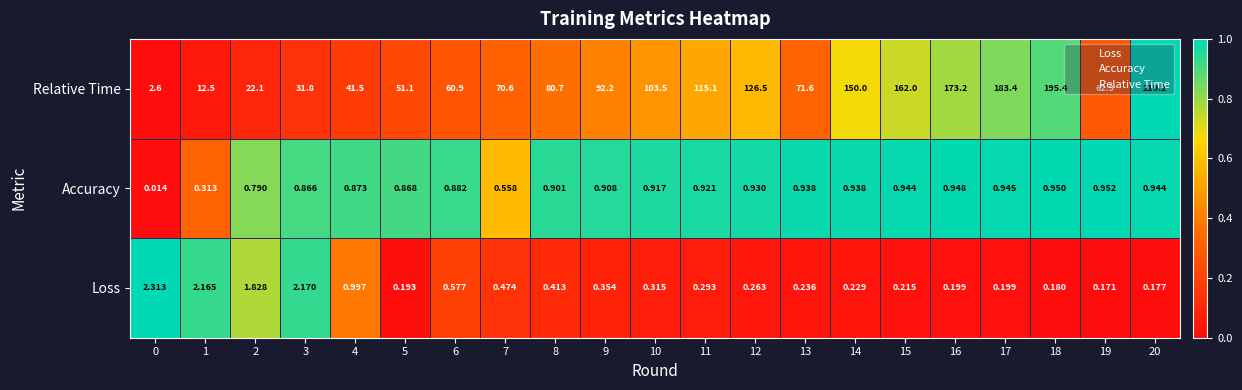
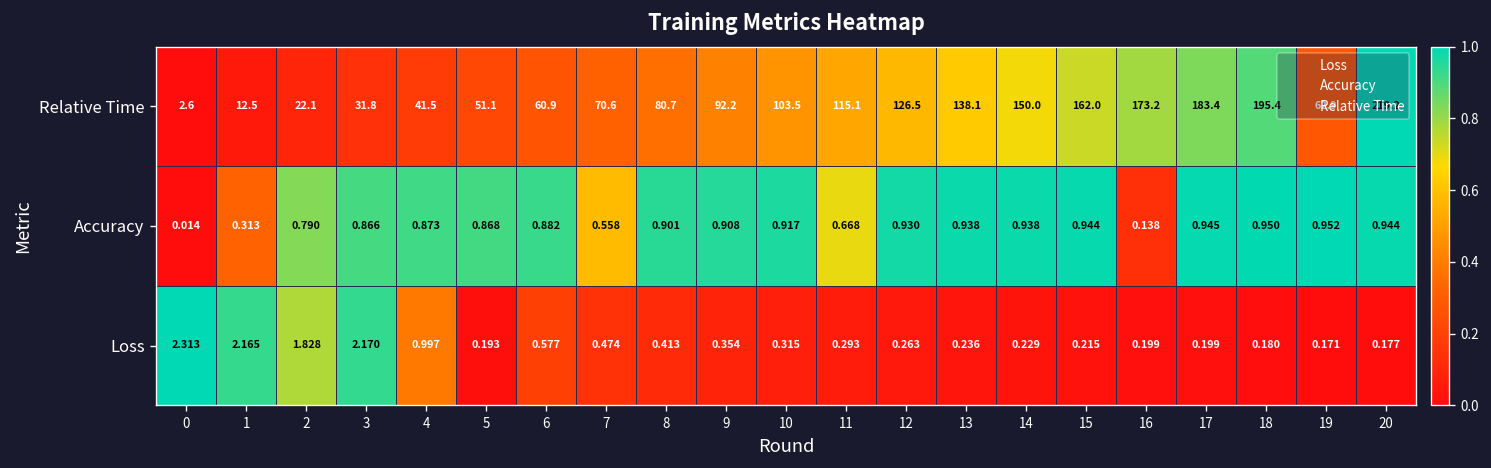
  {
    "Relative Time": {
      "0": 2.6,
      "1": 12.5,
      "2": 22.1,
      "3": 31.8,
      "4": 41.5,
      "5": 51.1,
      "6": 60.9,
      "7": 70.6,
      "8": 80.7,
      "9": 92.2,
      "10": 103.5,
      "11": 115.1,
      "12": 126.5,
-     "13": 71.6,
+     "13": 138.1,
      "14": 150.0,
      "15": 162.0,
      "16": 173.2,
      "17": 183.4
    },
    "Accuracy": {
      "0": 0.014,
      "1": 0.313,
      "2": 0.790,
      "3": 0.866,
      "4": 0.873,
      "5": 0.868,
      "6": 0.882,
      "7": 0.558,
      "8": 0.901,
      "9": 0.908,
      "10": 0.917,
-     "11": 0.921,
+     "11": 0.668,
      "12": 0.930,
      "13": 0.938,
      "14": 0.938,
      "15": 0.944,
-     "16": 0.948,
+     "16": 0.138,
      "17": 0.945,
      "18": 0.950,
      "19": 0.952,
      "20": 0.944
    },
    "Loss": {
      "0": 2.313,
      "1": 2.165,
      "2": 1.828,
      "3": 2.170,
      "4": 0.997,
      "5": 0.193,
      "6": 0.577,
      "7": 0.474,
      "8": 0.413,
      "9": 0.354,
      "10": 0.315,
      "11": 0.293,
      "12": 0.263,
      "13": 0.236,
      "14": 0.229,
      "15": 0.215,
      "16": 0.199,
      "17": 0.199,
      "18": 0.180,
      "19": 0.171,
      "20": 0.177
    }
  }
